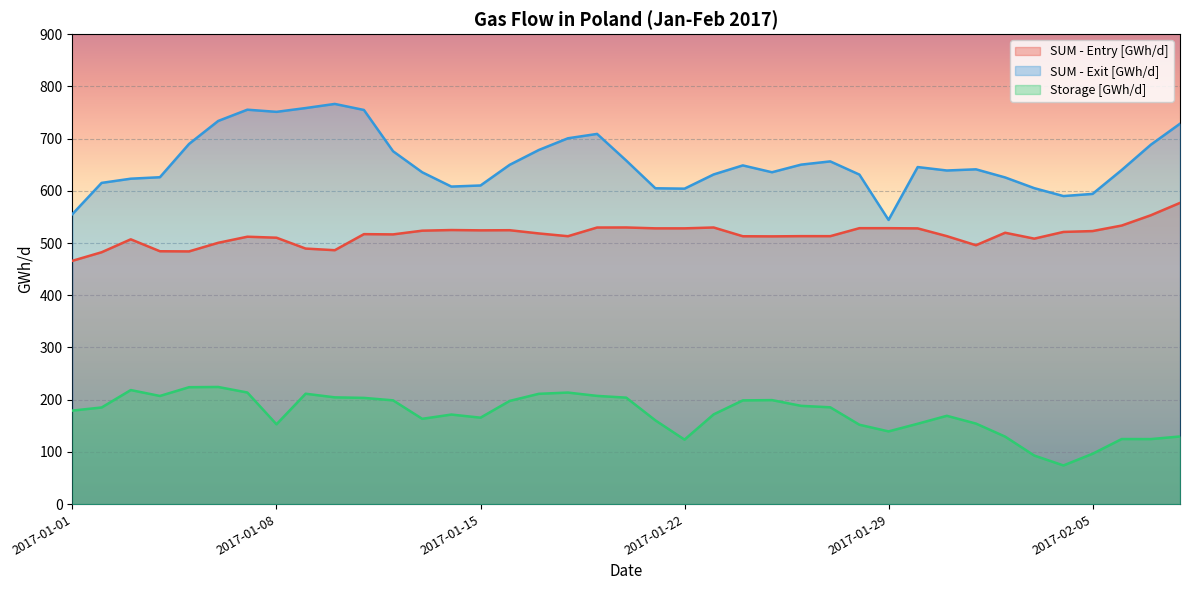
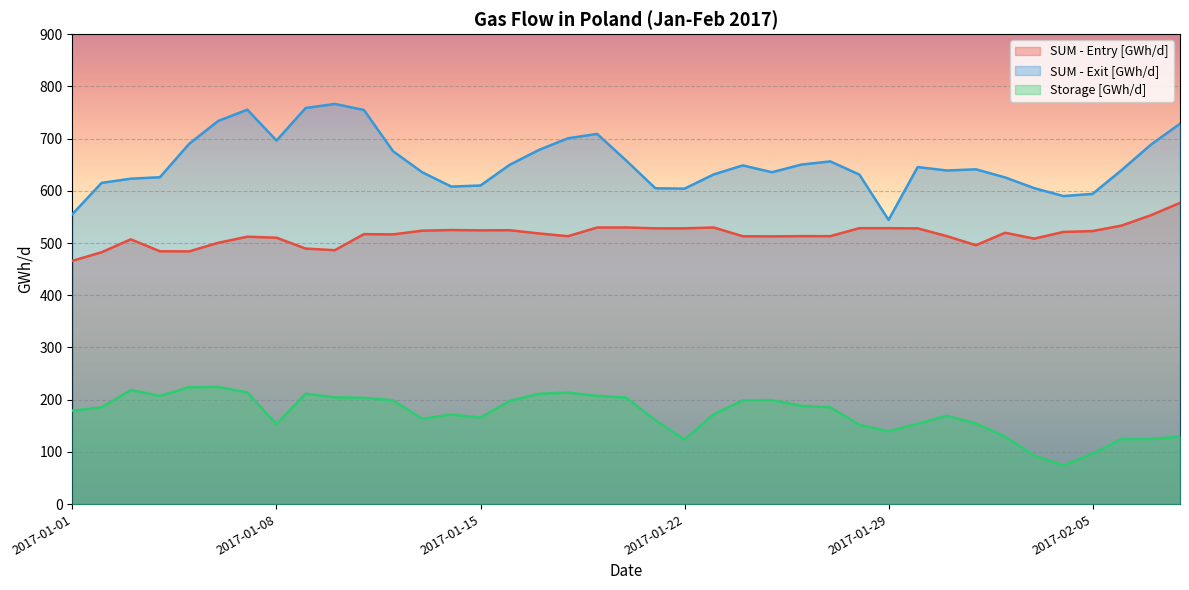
  {
    "SUM - Entry [GWh/d]": {
      "2017-01-01": 470,
      "2017-01-08": 510,
      "2017-01-15": 520,
      "2017-01-22": 530,
      "2017-01-29": 530,
      "2017-02-05": 520
    },
    "SUM - Exit [GWh/d]": {
      "2017-01-01": 560,
-     "2017-01-08": 750,
+     "2017-01-08": 700,
      "2017-01-15": 610,
      "2017-01-22": 600,
      "2017-01-29": 540,
      "2017-02-05": 590
    },
    "Storage [GWh/d]": {
      "2017-01-01": 180,
      "2017-01-08": 150,
      "2017-01-15": 170,
      "2017-01-22": 120,
      "2017-01-29": 140,
      "2017-02-05": 100
    }
  }
